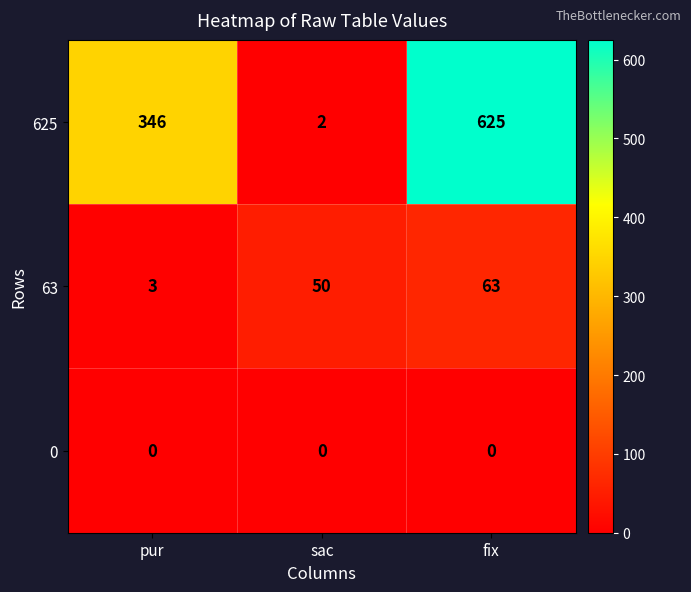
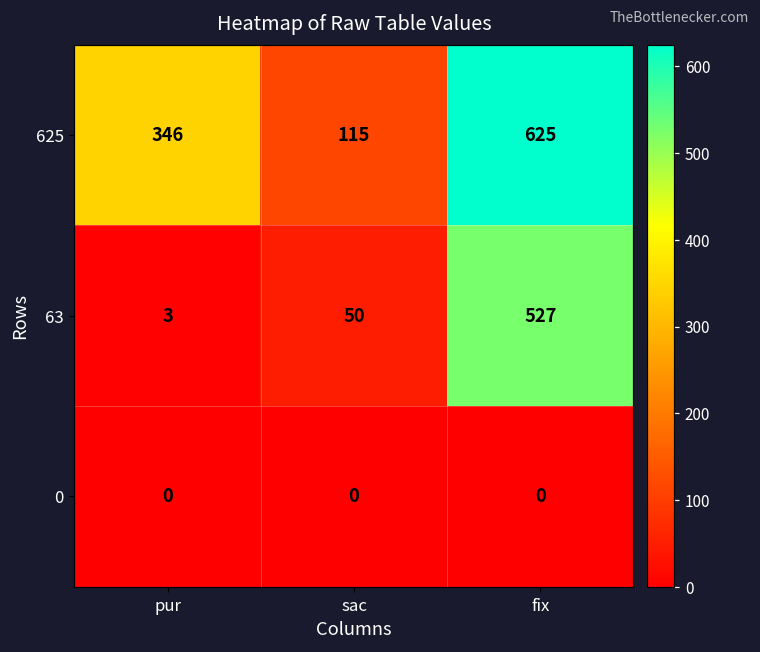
  {
    "625": {
      "pur": 346,
-     "sac": 2,
+     "sac": 115,
      "fix": 625
    },
    "63": {
      "pur": 3,
      "sac": 50,
-     "fix": 63
+     "fix": 527
    },
    "0": {
      "pur": 0,
      "sac": 0,
      "fix": 0
    }
  }
